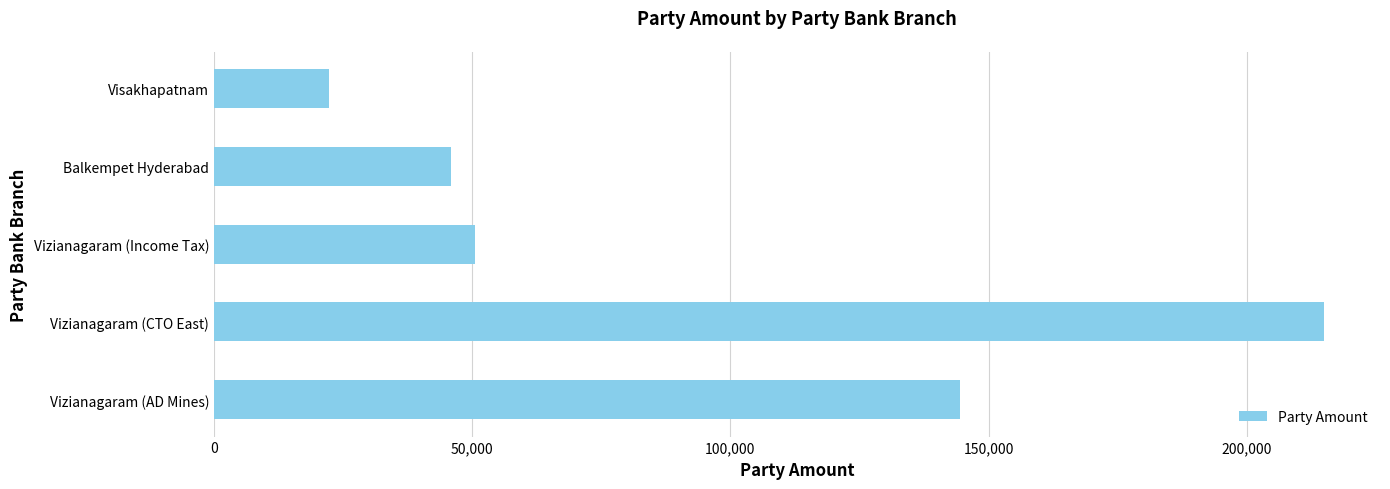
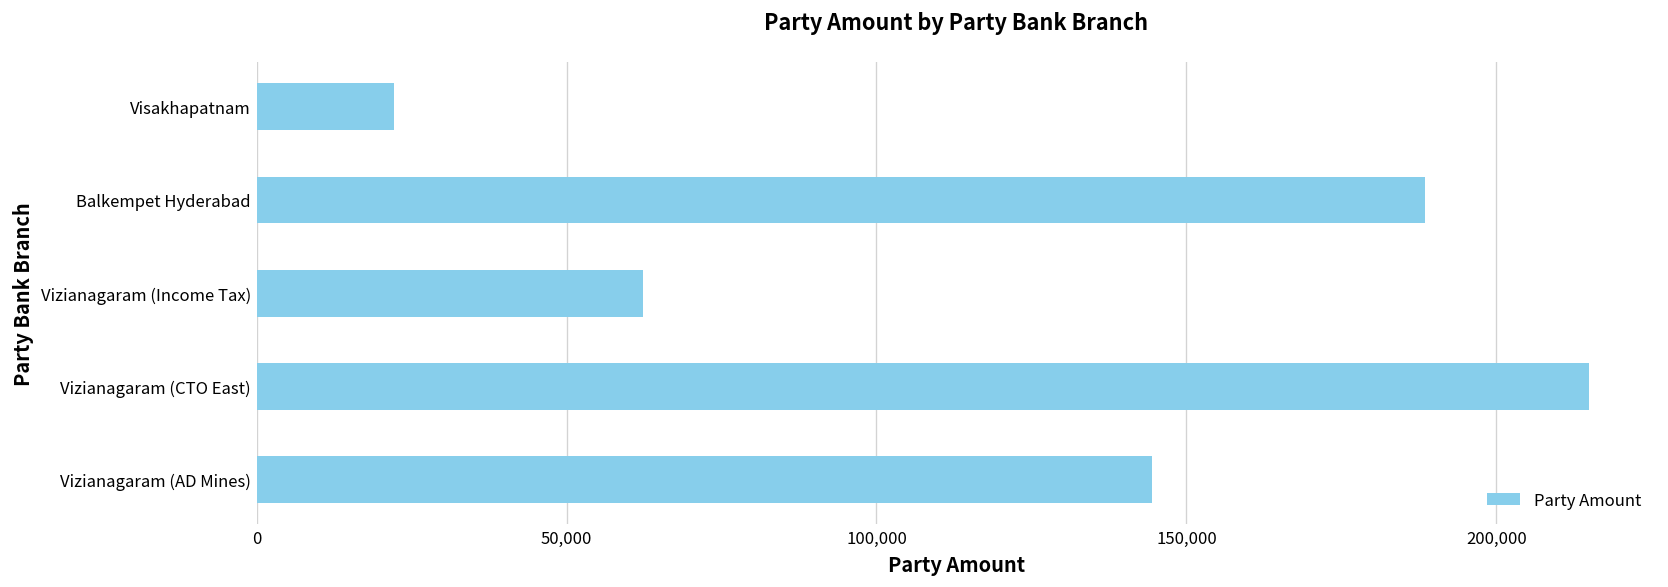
  {
    "Visakhapatnam": "22,000",
-   "Balkempet Hyderabad": "46,000",
-   "Vizianagaram (Income Tax)": "51,000",
+   "Balkempet Hyderabad": "189,000",
+   "Vizianagaram (Income Tax)": "62,000",
    "Vizianagaram (CTO East)": "215,000",
    "Vizianagaram (AD Mines)": "144,000"
  }
